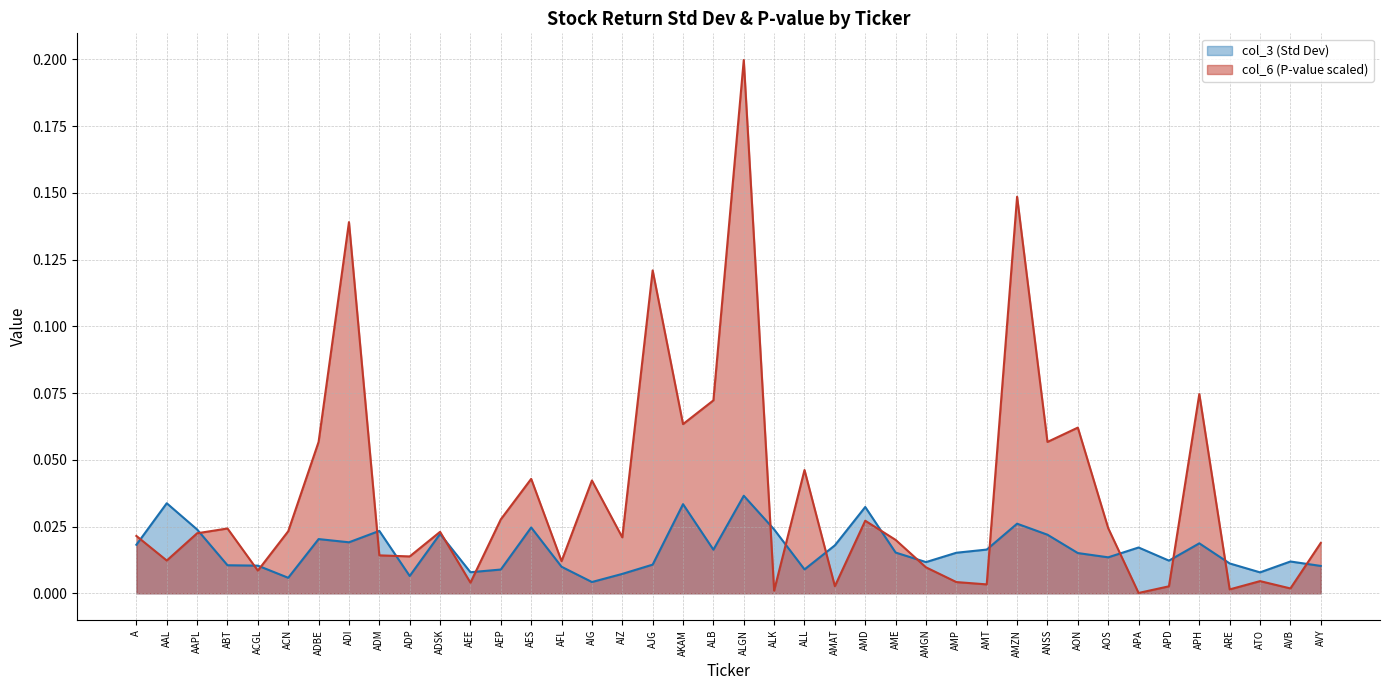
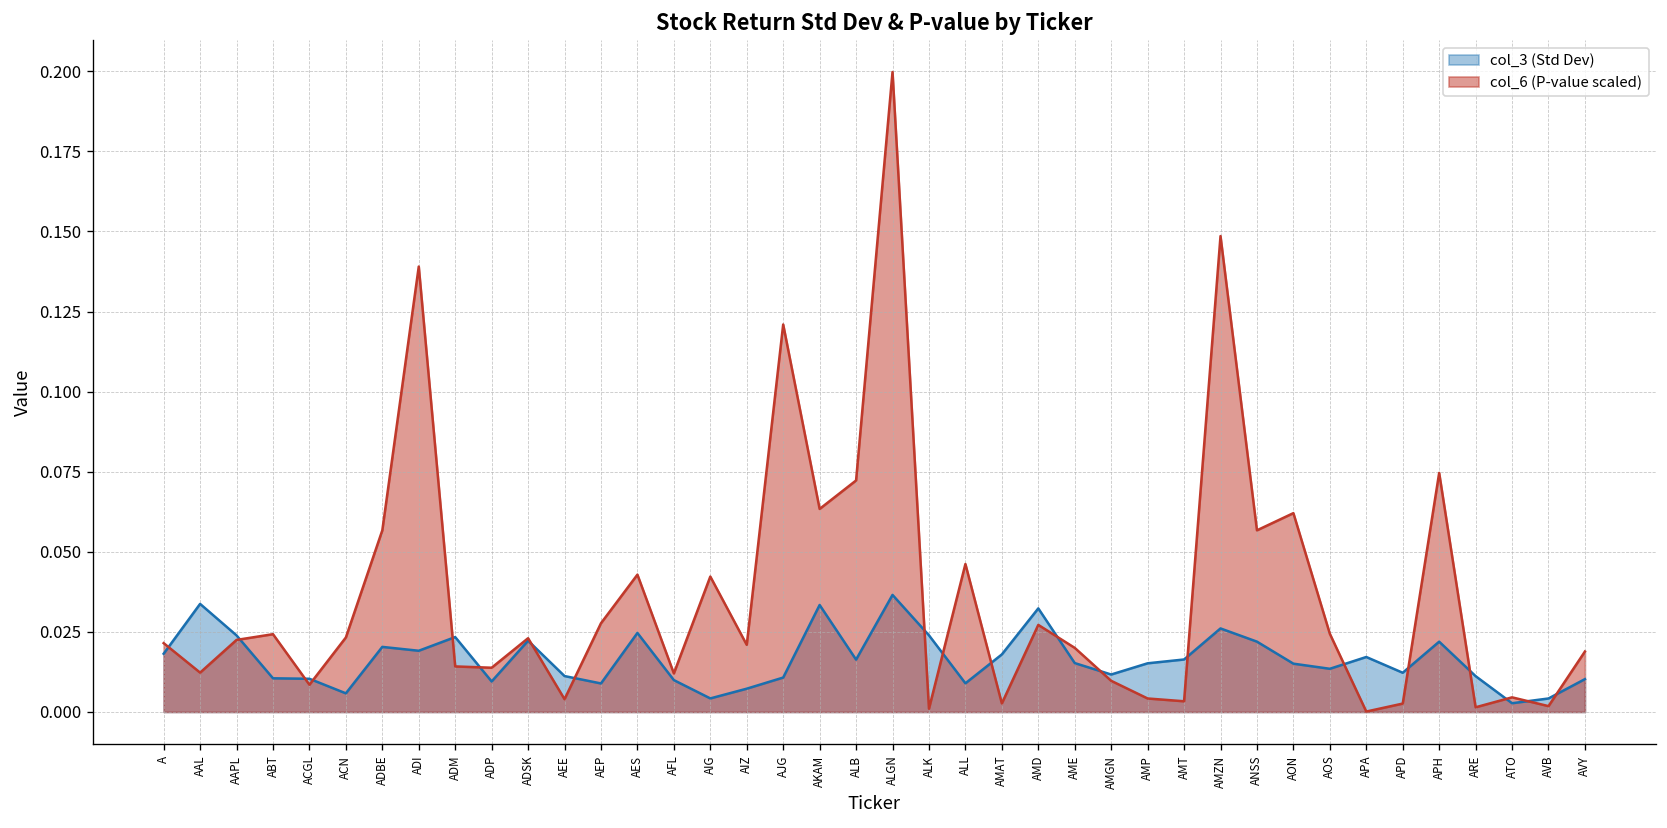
  {
    "col_3 (Std Dev)": {
      "A": 0.018,
      "AAL": 0.034,
      "AAPL": 0.024,
      "ABT": 0.011,
      "ACGL": 0.010,
      "ACN": 0.006,
      "ADBE": 0.020,
      "ADI": 0.019,
      "ADM": 0.023,
-     "ADP": 0.006,
-     "AEE": 0.008,
+     "ADP": 0.010,
+     "AEE": 0.011,
      "AEP": 0.009,
      "AES": 0.025,
      "AFL": 0.010,
      "AIG": 0.004,
      "AIZ": 0.007,
      "AJG": 0.011,
      "AKAM": 0.033,
      "ALB": 0.016,
      "ALGN": 0.037,
      "ALK": 0.024,
      "ALL": 0.009,
      "AMAT": 0.018,
      "AMD": 0.032,
      "AME": 0.015,
      "AMGN": 0.012,
      "AMP": 0.015,
      "AMT": 0.016,
      "AMZN": 0.026,
      "ANSS": 0.022,
      "AON": 0.015,
      "AOS": 0.013,
      "APA": 0.017,
      "APD": 0.012,
-     "APH": 0.019,
+     "APH": 0.022,
      "ARE": 0.011,
-     "ATO": 0.008,
-     "AVB": 0.012,
+     "ATO": 0.003,
+     "AVB": 0.004,
      "AVY": 0.010
    },
    "col_6 (P-value scaled)": {
      "A": 0.021,
      "AAL": 0.012,
      "AAPL": 0.022,
      "ABT": 0.024,
      "ACGL": 0.009,
      "ACN": 0.023,
      "ADBE": 0.057,
      "ADI": 0.139,
      "ADM": 0.014,
      "ADP": 0.014,
      "AEE": 0.004,
      "AEP": 0.028,
      "AES": 0.043,
      "AFL": 0.012,
      "AIG": 0.042,
      "AIZ": 0.021,
      "AJG": 0.121,
      "AKAM": 0.063,
      "ALB": 0.072,
      "ALGN": 0.200,
      "ALK": 0.001,
      "ALL": 0.046,
      "AMAT": 0.003,
      "AMD": 0.027,
      "AME": 0.020,
      "AMGN": 0.010,
      "AMP": 0.004,
      "AMT": 0.003,
      "AMZN": 0.149,
      "ANSS": 0.057,
      "AON": 0.062,
      "AOS": 0.024,
      "APA": 0.000,
      "APD": 0.003,
      "APH": 0.075,
      "ARE": 0.001,
      "ATO": 0.005,
      "AVB": 0.002,
      "AVY": 0.019
    }
  }
